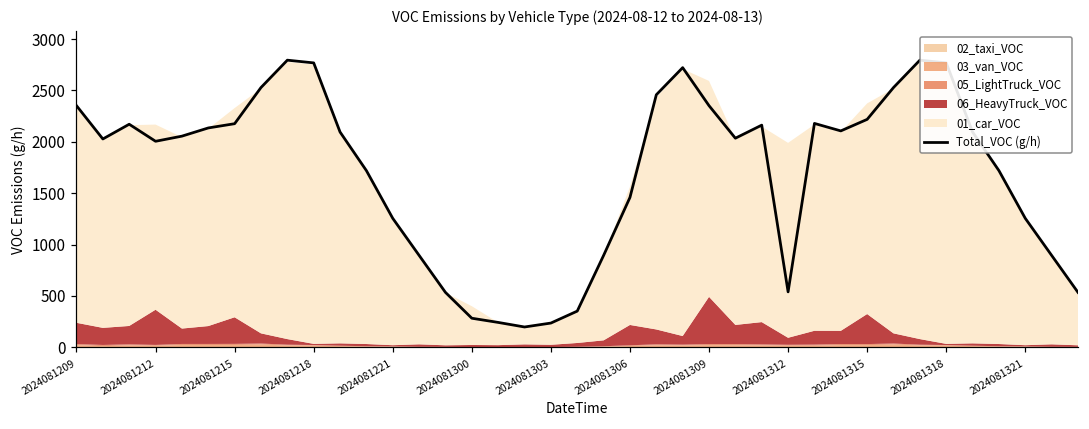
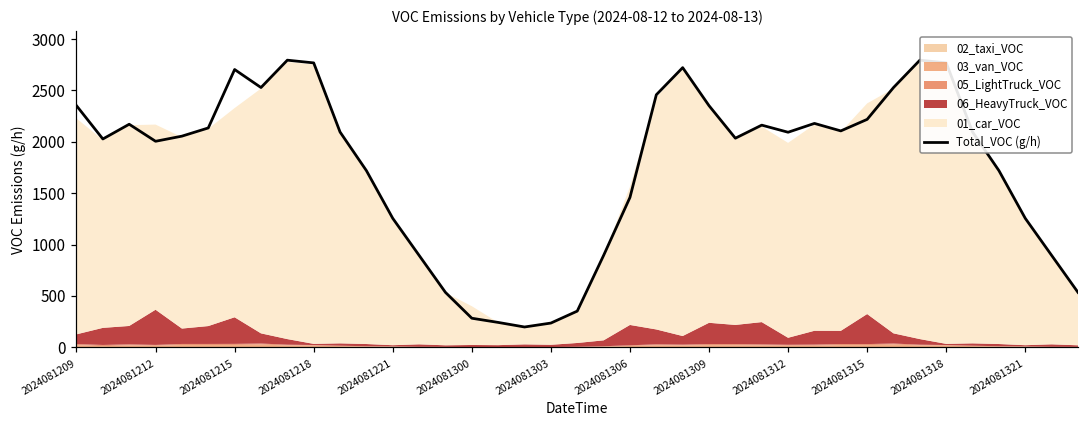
  {
    "Total_VOC (g/h)": {
      "2024081212": 2000,
-     "2024081215": 2200,
+     "2024081215": 2700,
      "2024081300": 300,
      "2024081306": 1500,
-     "2024081312": 500,
+     "2024081312": 2100,
      "2024081315": 2200
    },
    "06_HeavyTruck_VOC": {
-     "2024081209": 200,
+     "2024081209": 100,
      "2024081212": 300,
      "2024081215": 300,
      "2024081306": 200,
-     "2024081309": 500,
+     "2024081309": 200,
      "2024081312": 100,
      "2024081315": 300
    }
  }
